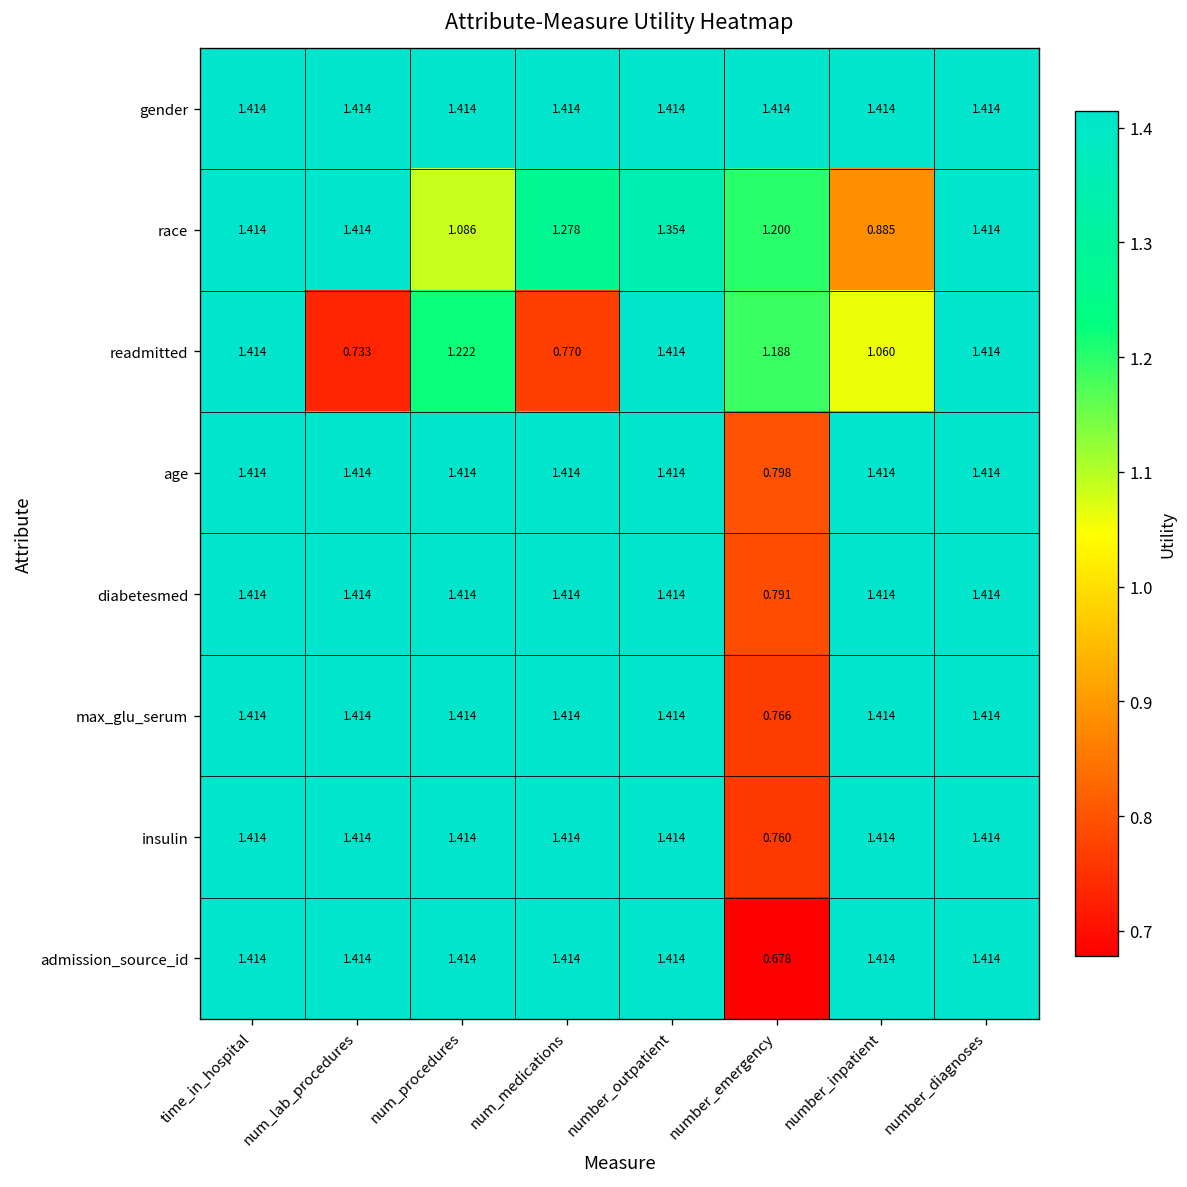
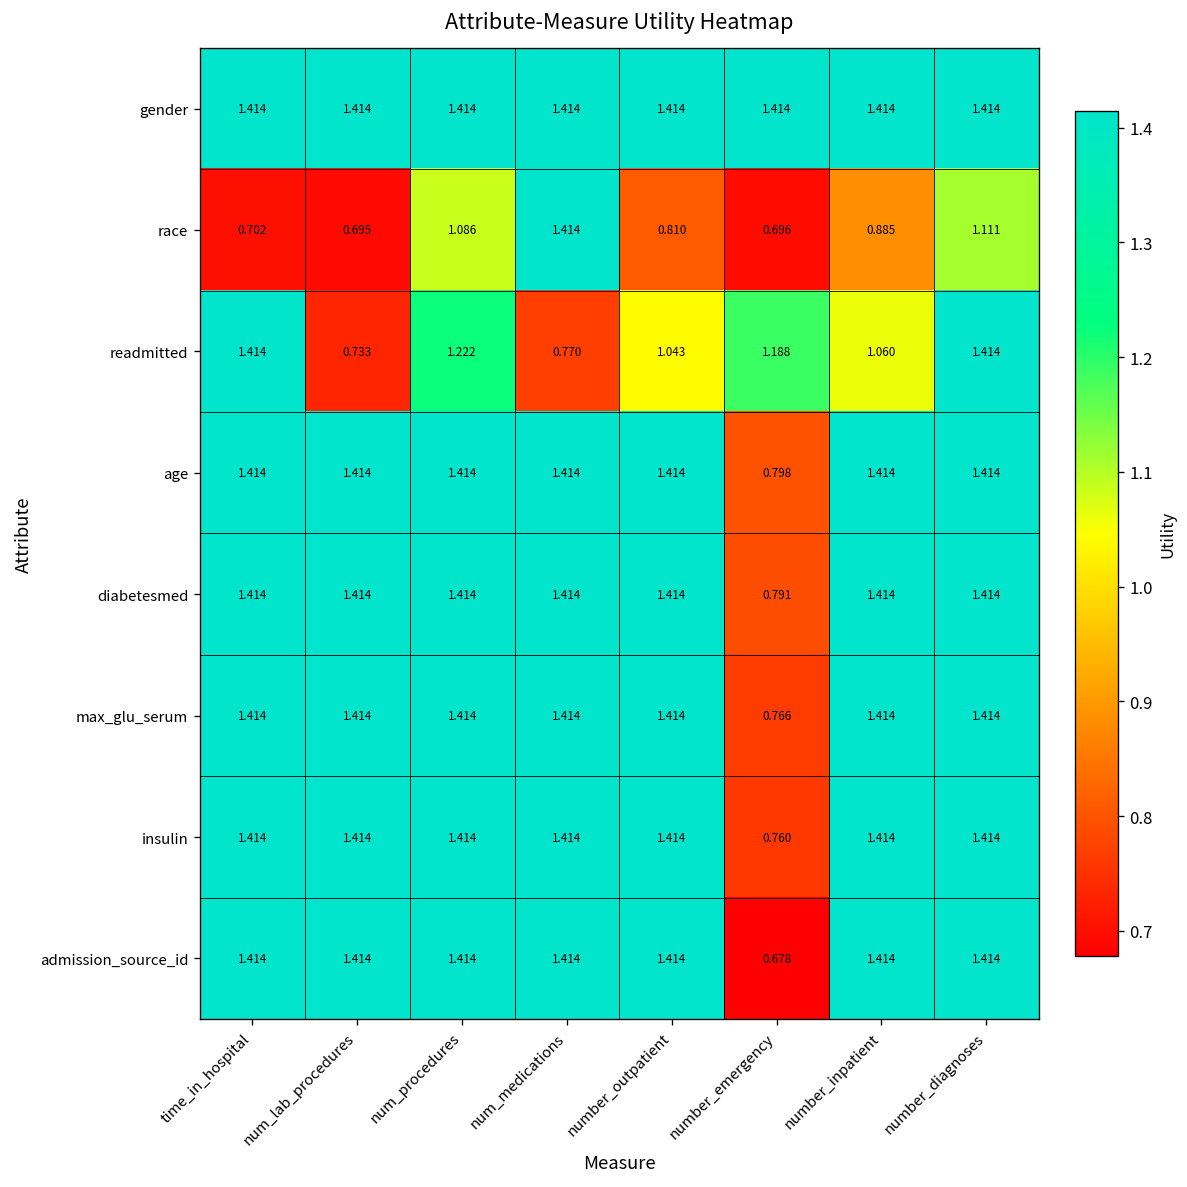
  {
    "gender": {
      "time_in_hospital": 1.414,
      "num_lab_procedures": 1.414,
      "num_procedures": 1.414,
      "num_medications": 1.414,
      "number_outpatient": 1.414,
      "number_emergency": 1.414,
      "number_inpatient": 1.414,
      "number_diagnoses": 1.414
    },
    "race": {
-     "time_in_hospital": 1.414,
-     "num_lab_procedures": 1.414,
+     "time_in_hospital": 0.702,
+     "num_lab_procedures": 0.695,
      "num_procedures": 1.086,
-     "num_medications": 1.278,
-     "number_outpatient": 1.354,
-     "number_emergency": 1.200,
+     "num_medications": 1.414,
+     "number_outpatient": 0.810,
+     "number_emergency": 0.696,
      "number_inpatient": 0.885,
-     "number_diagnoses": 1.414
+     "number_diagnoses": 1.111
    },
    "readmitted": {
      "time_in_hospital": 1.414,
      "num_lab_procedures": 0.733,
      "num_procedures": 1.222,
      "num_medications": 0.770,
-     "number_outpatient": 1.414,
+     "number_outpatient": 1.043,
      "number_emergency": 1.188,
      "number_inpatient": 1.060,
      "number_diagnoses": 1.414
    },
    "age": {
      "time_in_hospital": 1.414,
      "num_lab_procedures": 1.414,
      "num_procedures": 1.414,
      "num_medications": 1.414,
      "number_outpatient": 1.414,
      "number_emergency": 0.798,
      "number_inpatient": 1.414,
      "number_diagnoses": 1.414
    },
    "diabetesmed": {
      "time_in_hospital": 1.414,
      "num_lab_procedures": 1.414,
      "num_procedures": 1.414,
      "num_medications": 1.414,
      "number_outpatient": 1.414,
      "number_emergency": 0.791,
      "number_inpatient": 1.414,
      "number_diagnoses": 1.414
    },
    "max_glu_serum": {
      "time_in_hospital": 1.414,
      "num_lab_procedures": 1.414,
      "num_procedures": 1.414,
      "num_medications": 1.414,
      "number_outpatient": 1.414,
      "number_emergency": 0.766,
      "number_inpatient": 1.414,
      "number_diagnoses": 1.414
    },
    "insulin": {
      "time_in_hospital": 1.414,
      "num_lab_procedures": 1.414,
      "num_procedures": 1.414,
      "num_medications": 1.414,
      "number_outpatient": 1.414,
      "number_emergency": 0.760,
      "number_inpatient": 1.414,
      "number_diagnoses": 1.414
    },
    "admission_source_id": {
      "time_in_hospital": 1.414,
      "num_lab_procedures": 1.414,
      "num_procedures": 1.414,
      "num_medications": 1.414,
      "number_outpatient": 1.414,
      "number_emergency": 0.678,
      "number_inpatient": 1.414,
      "number_diagnoses": 1.414
    }
  }
